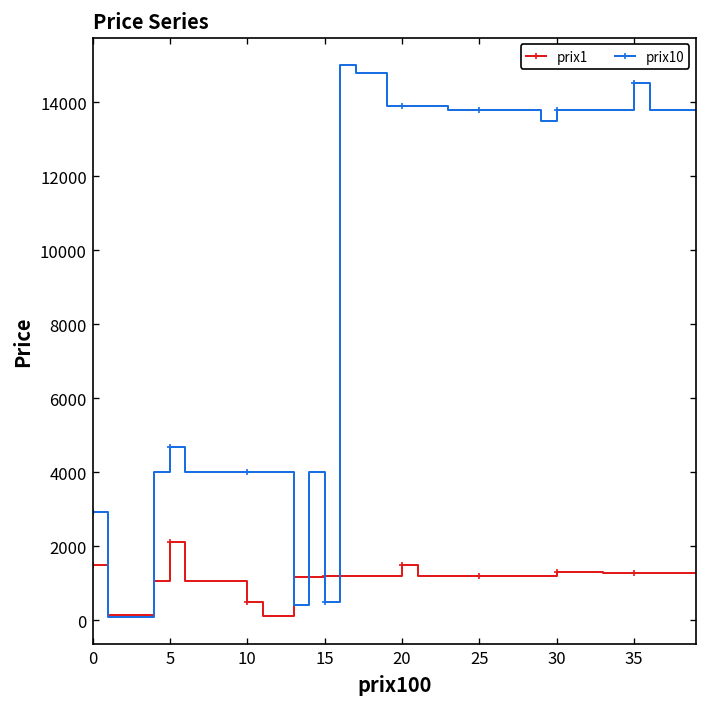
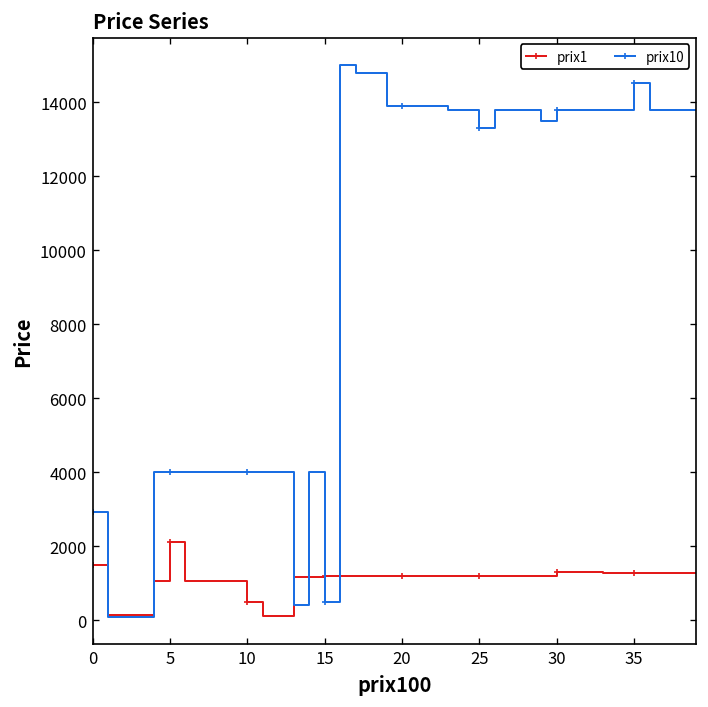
  {
    "prix1": {
      "0": 1500,
      "5": 2100,
      "10": 500,
      "15": 1200,
-     "20": 1500,
+     "20": 1200,
      "25": 1200,
      "30": 1300,
      "35": 1300
    },
    "prix10": {
      "0": 2900,
-     "5": 4700,
+     "5": 4000,
      "10": 4000,
      "15": 500,
      "20": 13900,
-     "25": 13800,
+     "25": 13300,
      "30": 13800,
      "35": 14500
    }
  }
